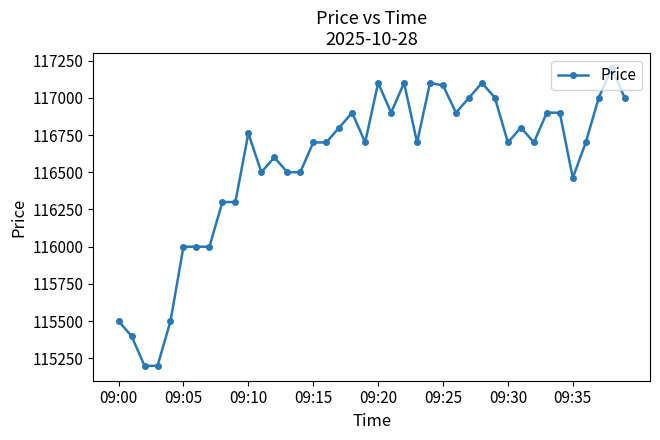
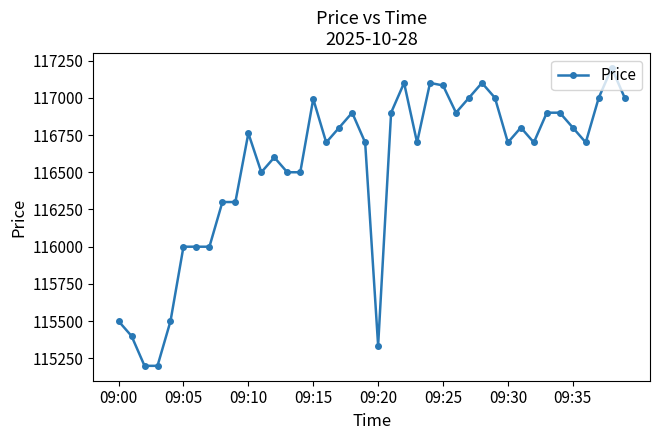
  {
    "09:00": 115500,
    "09:05": 116000,
    "09:10": 116760,
-   "09:15": 116700,
-   "09:20": 117100,
+   "09:15": 116990,
+   "09:20": 115340,
    "09:25": 117080,
    "09:30": 116700,
-   "09:35": 116460
+   "09:35": 116800
  }
